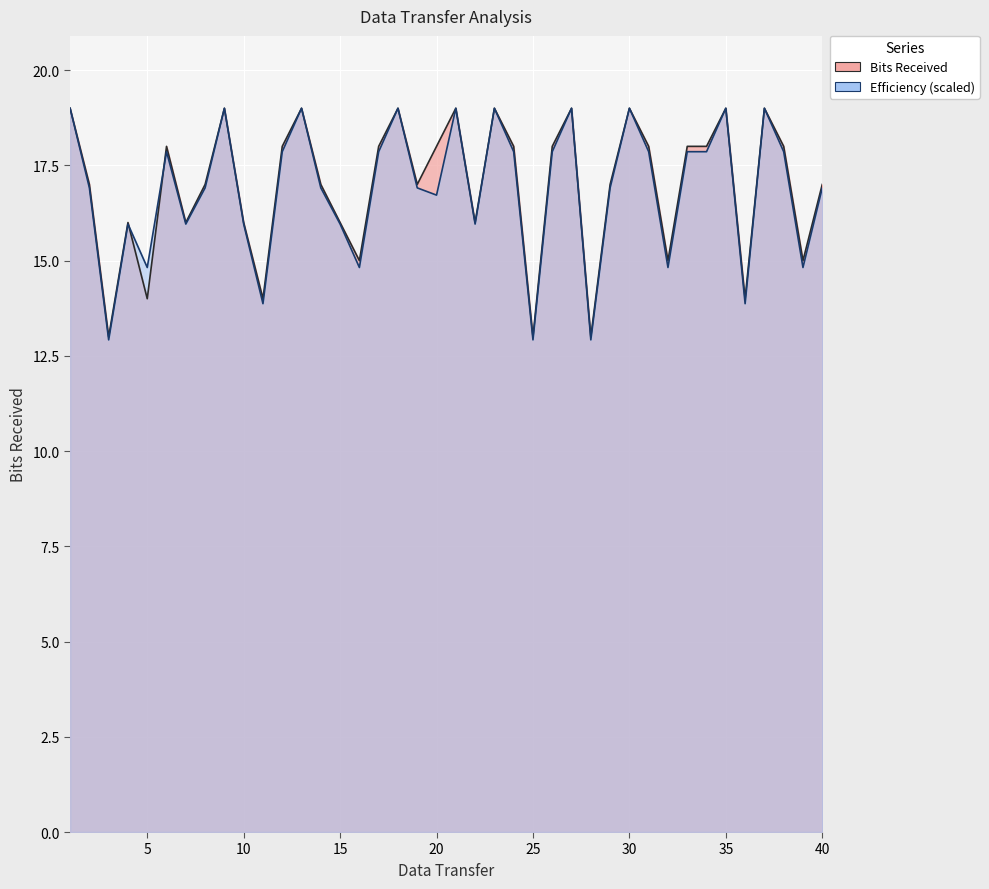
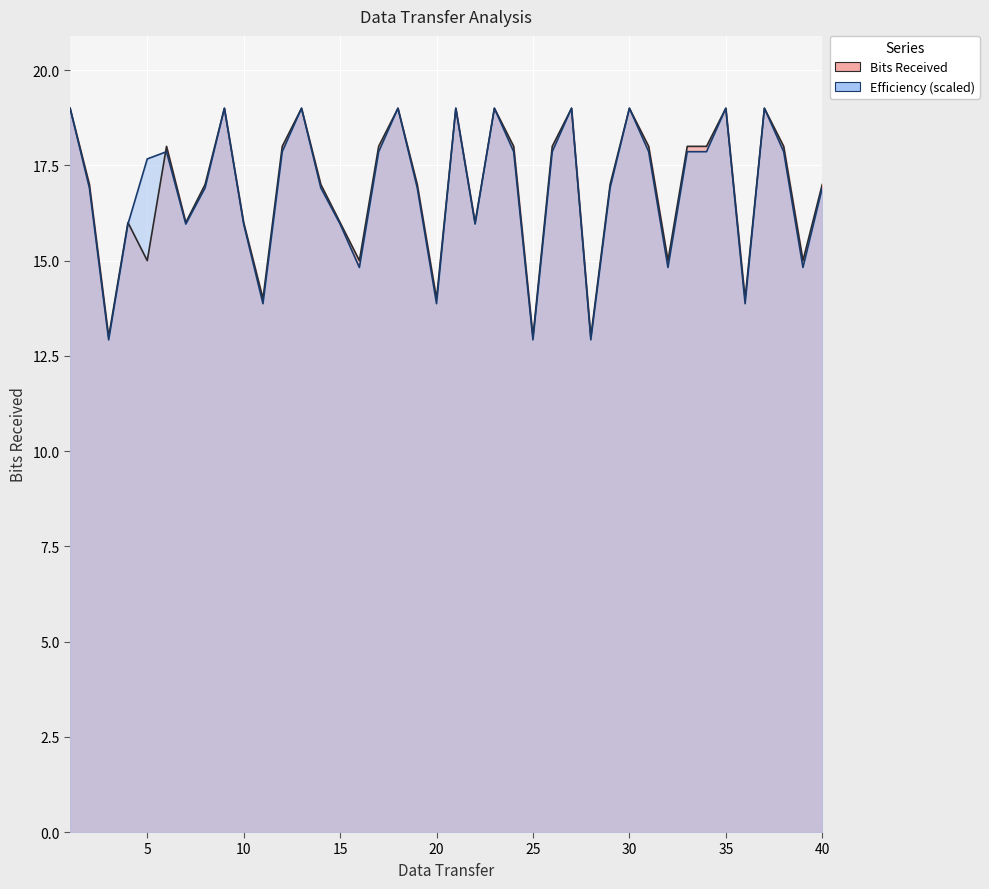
  {
    "Bits Received": {
-     "5": 14,
-     "20": 18,
+     "5": 15,
+     "20": 14,
      "25": 13,
      "40": 17
    },
    "Efficiency (scaled)": {
-     "5": 14.8,
-     "20": 16.7,
+     "5": 17.7,
+     "20": 13.9,
      "25": 12.9,
      "40": 16.9
    }
  }
